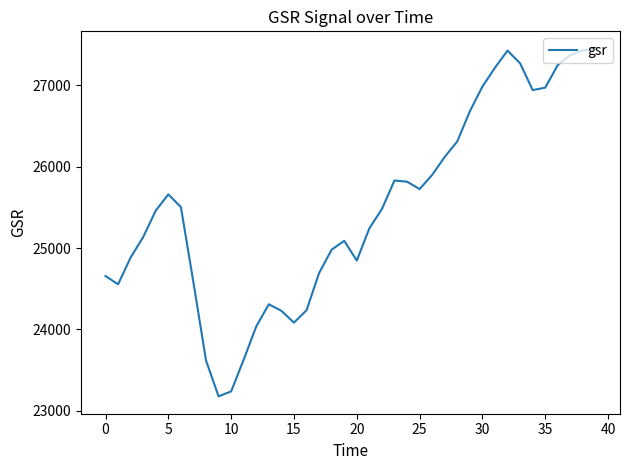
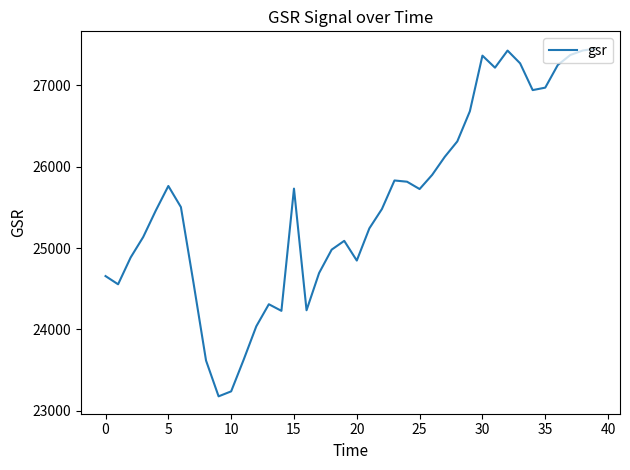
  {
    "0": 24700,
-   "5": 25700,
+   "5": 25800,
    "10": 23200,
-   "15": 24100,
+   "15": 25700,
    "20": 24800,
    "25": 25700,
-   "30": 27000,
+   "30": 27400,
    "35": 27000
  }
